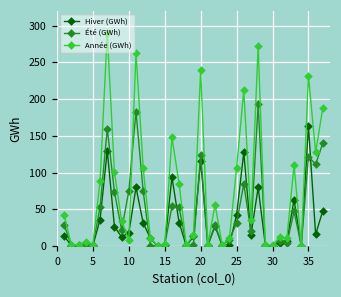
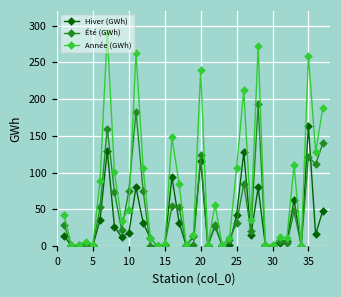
  {
    "Hiver (GWh)": {
      "10": 20,
      "20": 120,
      "25": 40,
      "35": 160
    },
    "Été (GWh)": {
      "10": 80,
      "20": 120,
      "25": 30,
      "35": 120
    },
    "Année (GWh)": {
-     "10": 10,
+     "10": 50,
      "20": 240,
      "25": 110,
-     "35": 230
+     "35": 260
    }
  }
